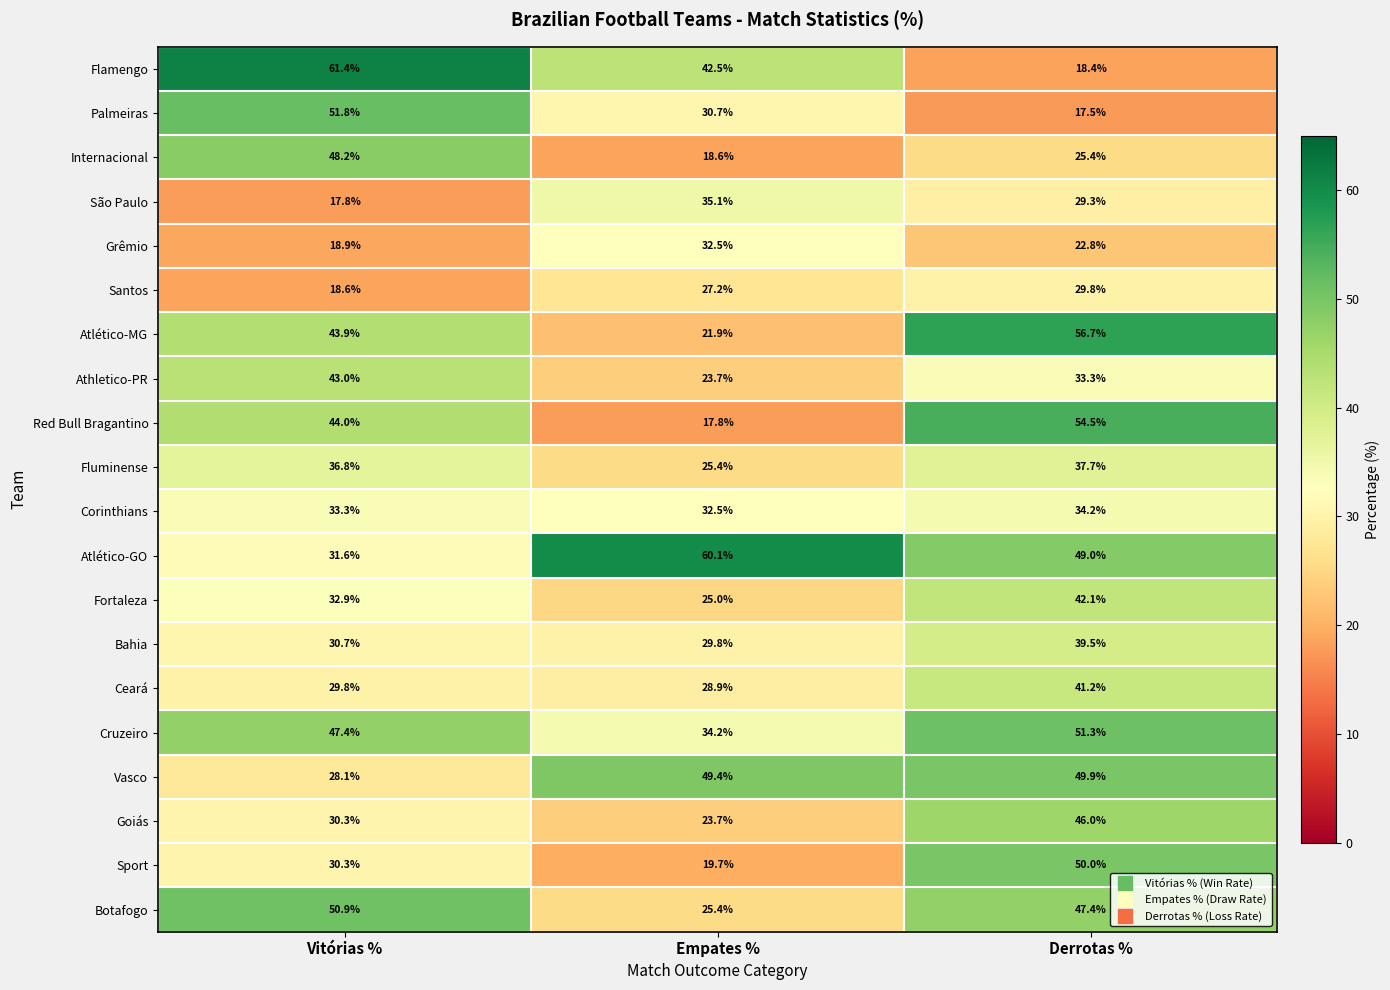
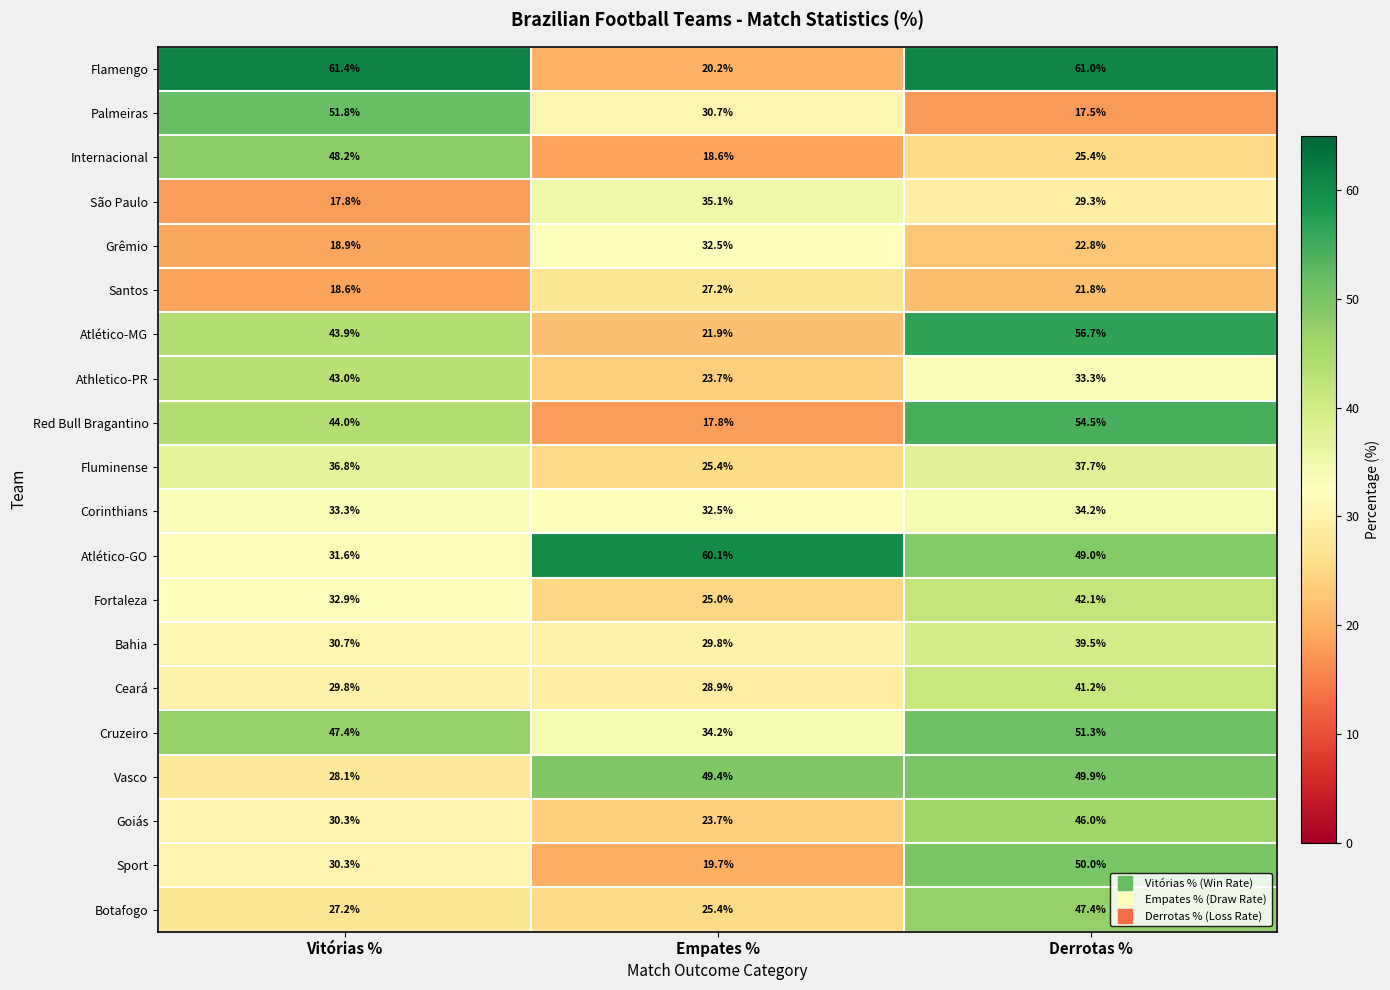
  {
    "Flamengo": {
      "Vitórias %": "61.4%",
-     "Empates %": "42.5%",
-     "Derrotas %": "18.4%"
+     "Empates %": "20.2%",
+     "Derrotas %": "61.0%"
    },
    "Palmeiras": {
      "Vitórias %": "51.8%",
      "Empates %": "30.7%",
      "Derrotas %": "17.5%"
    },
    "Internacional": {
      "Vitórias %": "48.2%",
      "Empates %": "18.6%",
      "Derrotas %": "25.4%"
    },
    "São Paulo": {
      "Vitórias %": "17.8%",
      "Empates %": "35.1%",
      "Derrotas %": "29.3%"
    },
    "Grêmio": {
      "Vitórias %": "18.9%",
      "Empates %": "32.5%",
      "Derrotas %": "22.8%"
    },
    "Santos": {
      "Vitórias %": "18.6%",
      "Empates %": "27.2%",
-     "Derrotas %": "29.8%"
+     "Derrotas %": "21.8%"
    },
    "Atlético-MG": {
      "Vitórias %": "43.9%",
      "Empates %": "21.9%",
      "Derrotas %": "56.7%"
    },
    "Athletico-PR": {
      "Vitórias %": "43.0%",
      "Empates %": "23.7%",
      "Derrotas %": "33.3%"
    },
    "Red Bull Bragantino": {
      "Vitórias %": "44.0%",
      "Empates %": "17.8%",
      "Derrotas %": "54.5%"
    },
    "Fluminense": {
      "Vitórias %": "36.8%",
      "Empates %": "25.4%",
      "Derrotas %": "37.7%"
    },
    "Corinthians": {
      "Vitórias %": "33.3%",
      "Empates %": "32.5%",
      "Derrotas %": "34.2%"
    },
    "Atlético-GO": {
      "Vitórias %": "31.6%",
      "Empates %": "60.1%",
      "Derrotas %": "49.0%"
    },
    "Fortaleza": {
      "Vitórias %": "32.9%",
      "Empates %": "25.0%",
      "Derrotas %": "42.1%"
    },
    "Bahia": {
      "Vitórias %": "30.7%",
      "Empates %": "29.8%",
      "Derrotas %": "39.5%"
    },
    "Ceará": {
      "Vitórias %": "29.8%",
      "Empates %": "28.9%",
      "Derrotas %": "41.2%"
    },
    "Cruzeiro": {
      "Vitórias %": "47.4%",
      "Empates %": "34.2%",
      "Derrotas %": "51.3%"
    },
    "Vasco": {
      "Vitórias %": "28.1%",
      "Empates %": "49.4%",
      "Derrotas %": "49.9%"
    },
    "Goiás": {
      "Vitórias %": "30.3%",
      "Empates %": "23.7%",
      "Derrotas %": "46.0%"
    },
    "Sport": {
      "Vitórias %": "30.3%",
      "Empates %": "19.7%",
      "Derrotas %": "50.0%"
    },
    "Botafogo": {
-     "Vitórias %": "50.9%",
+     "Vitórias %": "27.2%",
      "Empates %": "25.4%",
      "Derrotas %": "47.4%"
    }
  }
